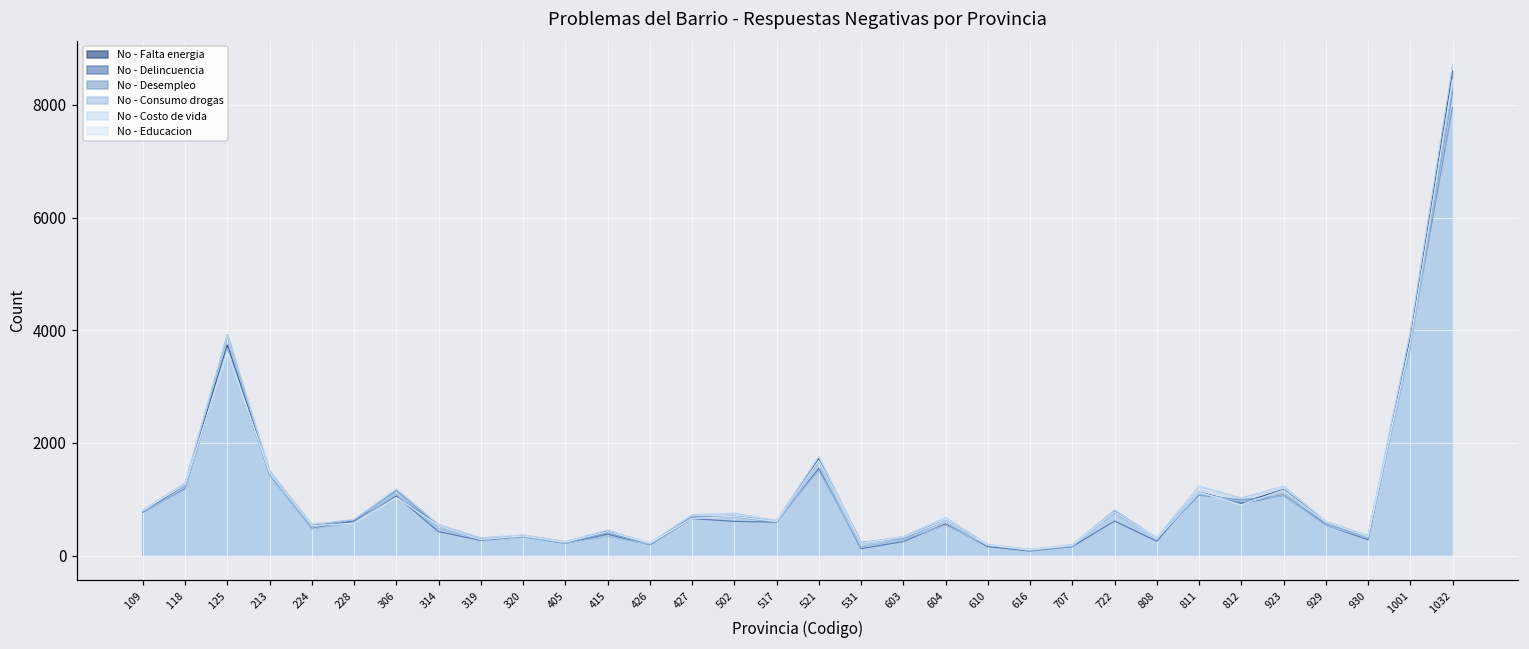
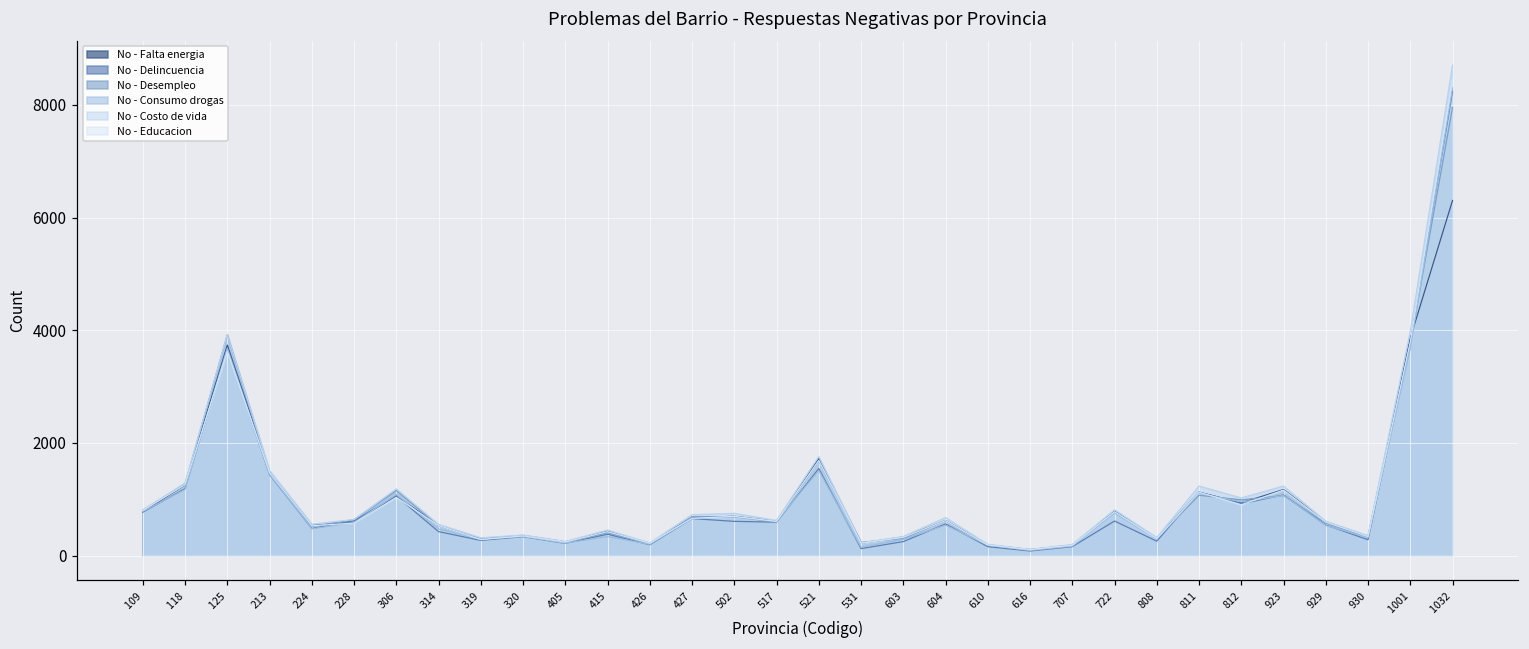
  {
    "No - Falta energia": {
      "125": 3700,
      "1001": 3900,
-     "1032": 8600
+     "1032": 6300
    }
  }
